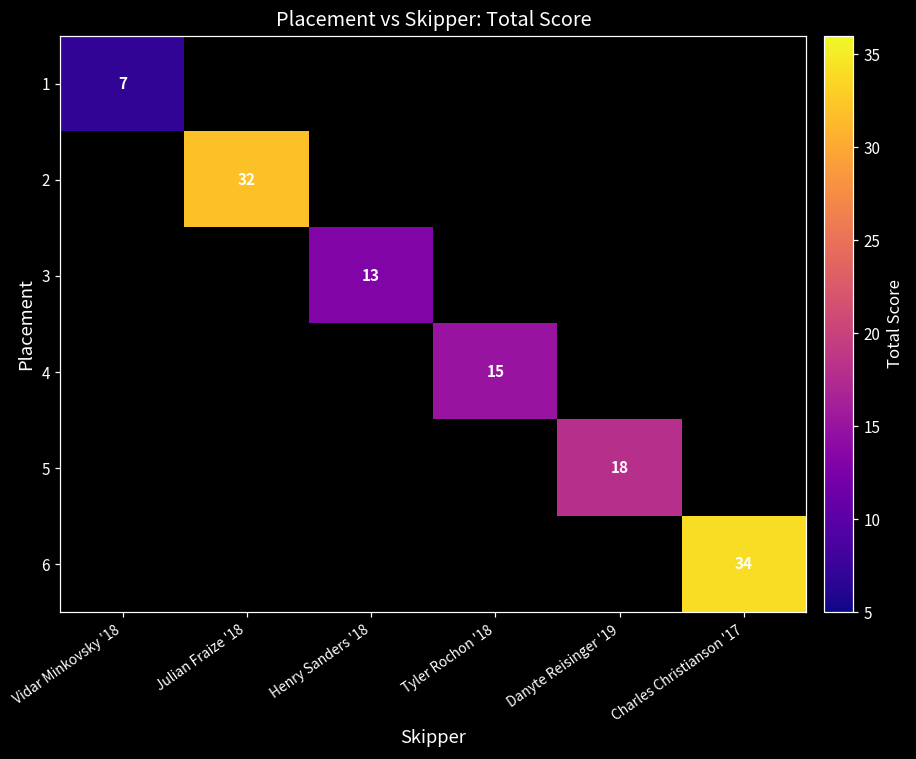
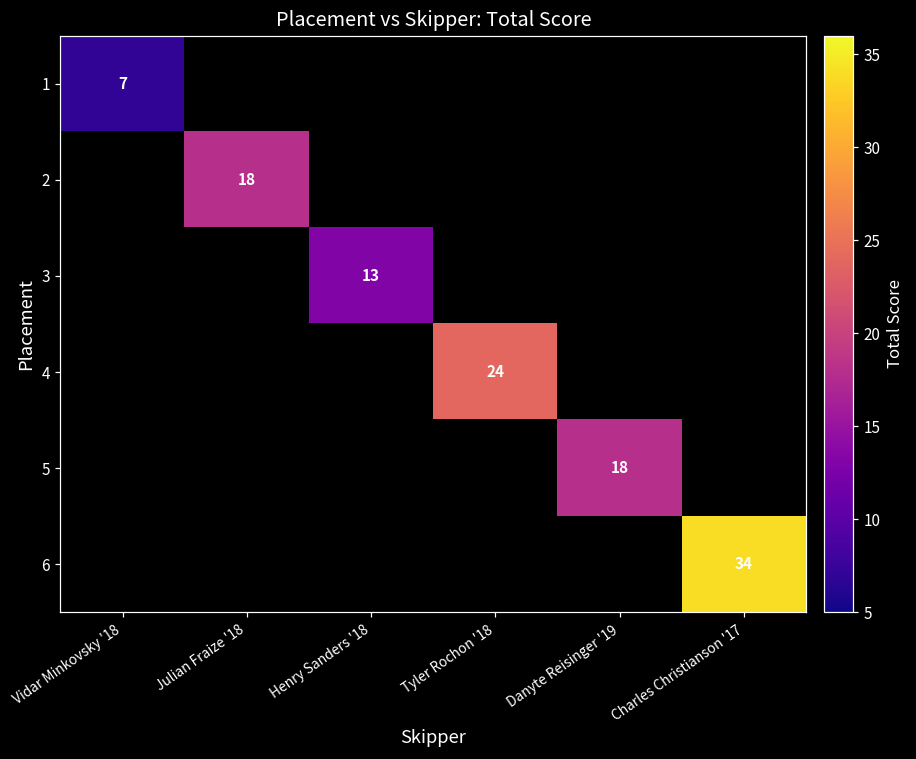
  {
    "1": {
      "Vidar Minkovsky '18": 7
    },
    "2": {
-     "Julian Fraize '18": 32
+     "Julian Fraize '18": 18
    },
    "3": {
      "Henry Sanders '18": 13
    },
    "4": {
-     "Tyler Rochon '18": 15
+     "Tyler Rochon '18": 24
    },
    "5": {
      "Danyte Reisinger '19": 18
    },
    "6": {
      "Charles Christianson '17": 34
    }
  }
